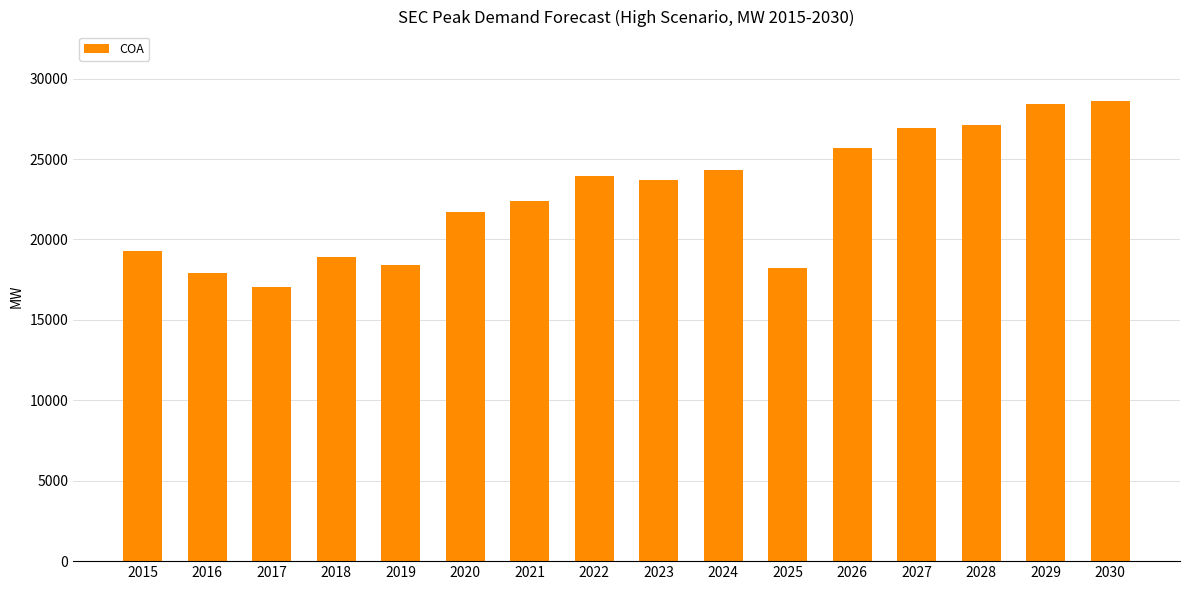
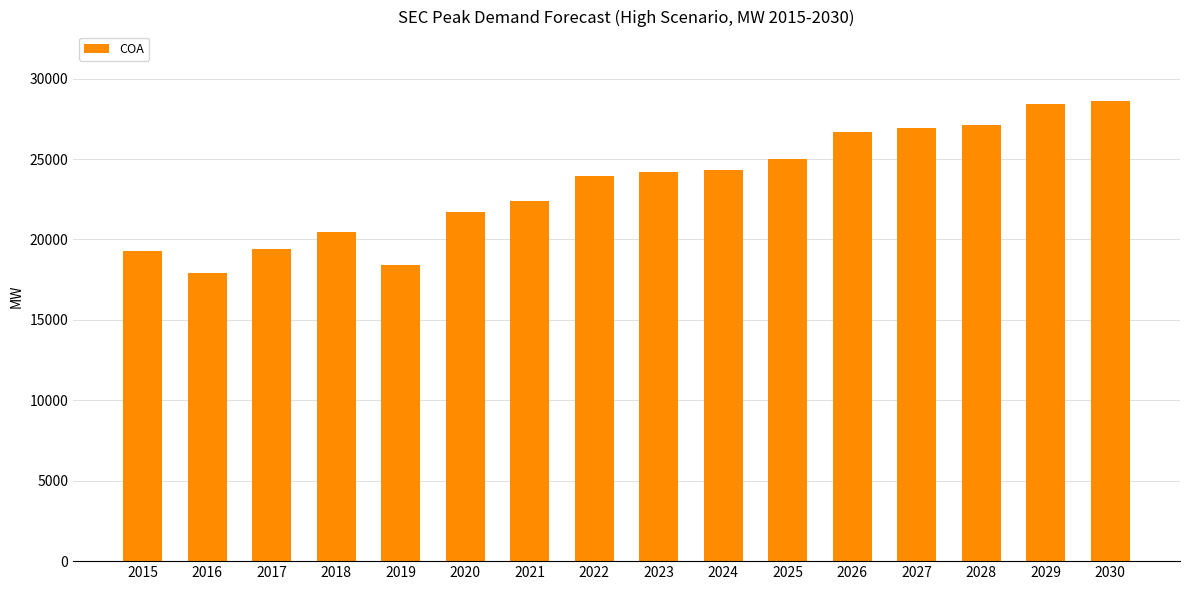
  {
    "2015": 19300,
    "2016": 17900,
-   "2017": 17100,
-   "2018": 18900,
+   "2017": 19400,
+   "2018": 20500,
    "2019": 18400,
    "2020": 21700,
    "2021": 22400,
    "2022": 23900,
-   "2023": 23700,
+   "2023": 24200,
    "2024": 24300,
-   "2025": 18200,
-   "2026": 25700,
+   "2025": 25000,
+   "2026": 26700,
    "2027": 26900,
    "2028": 27100,
    "2029": 28400,
    "2030": 28600
  }
